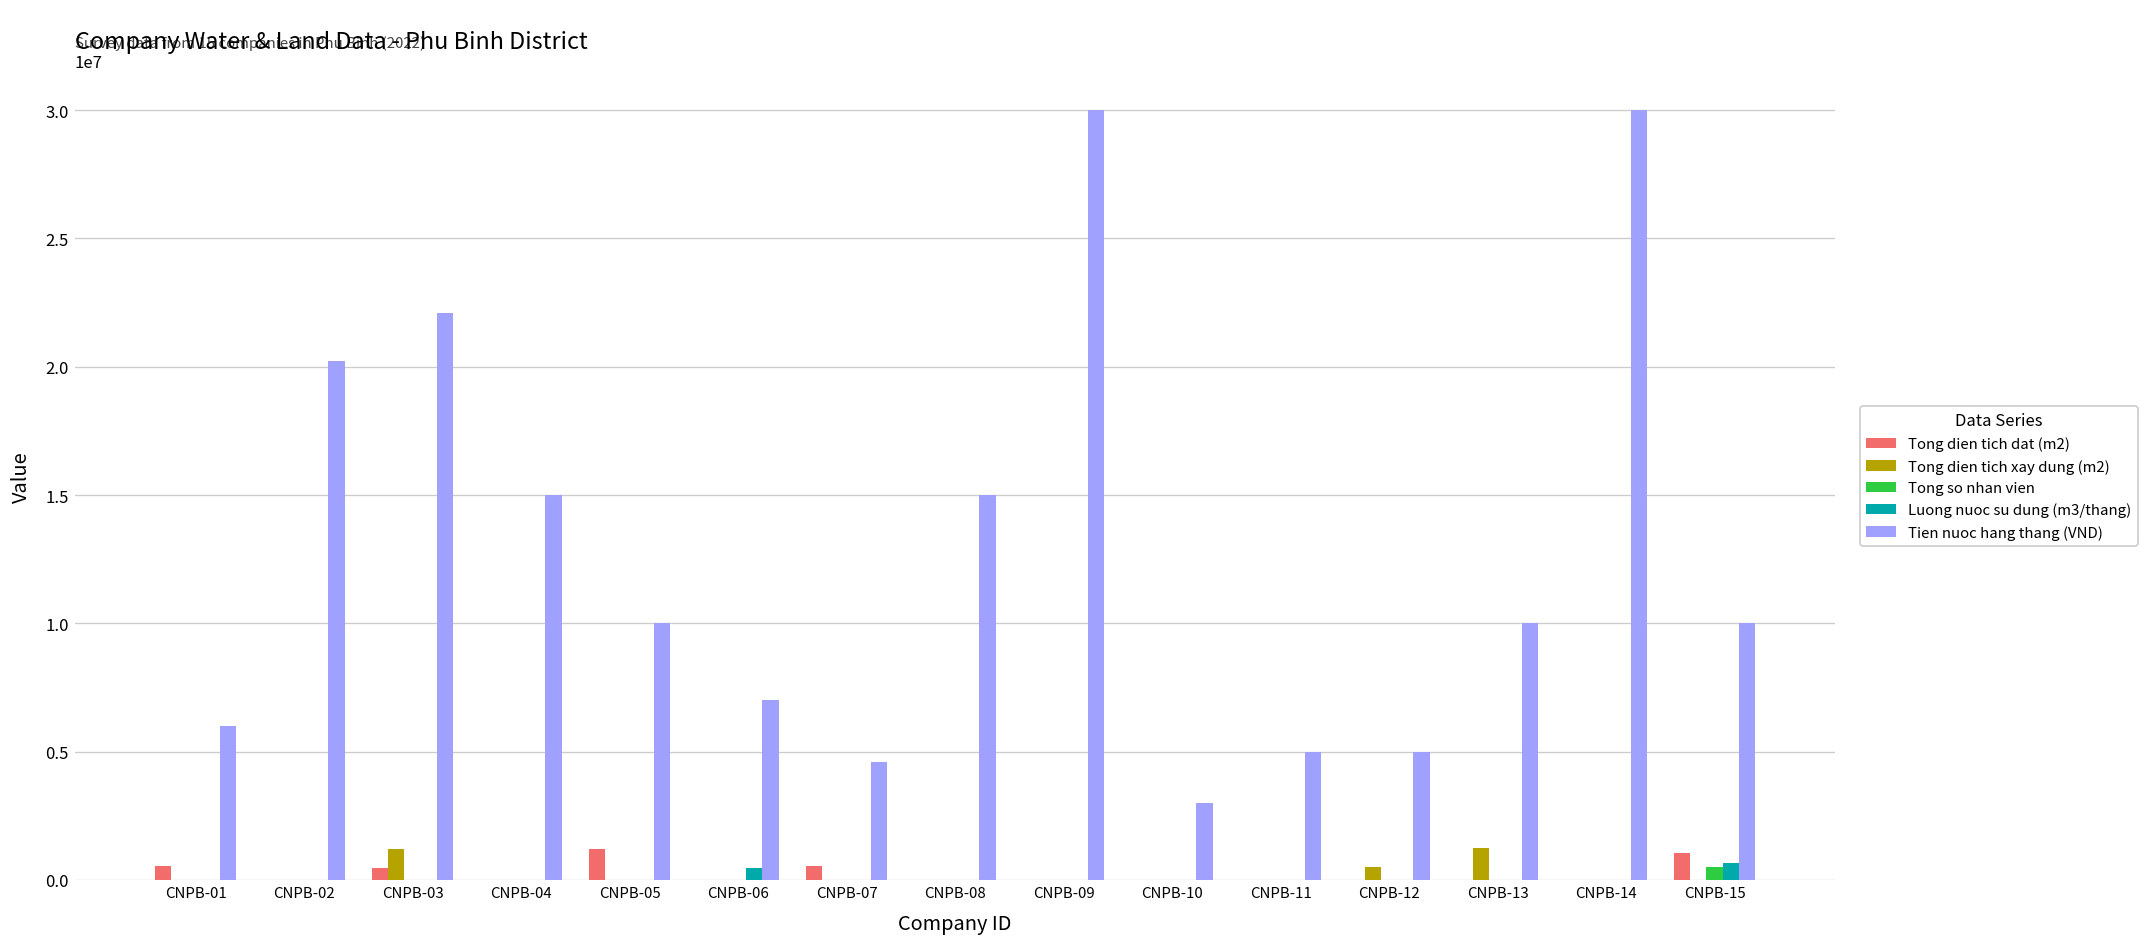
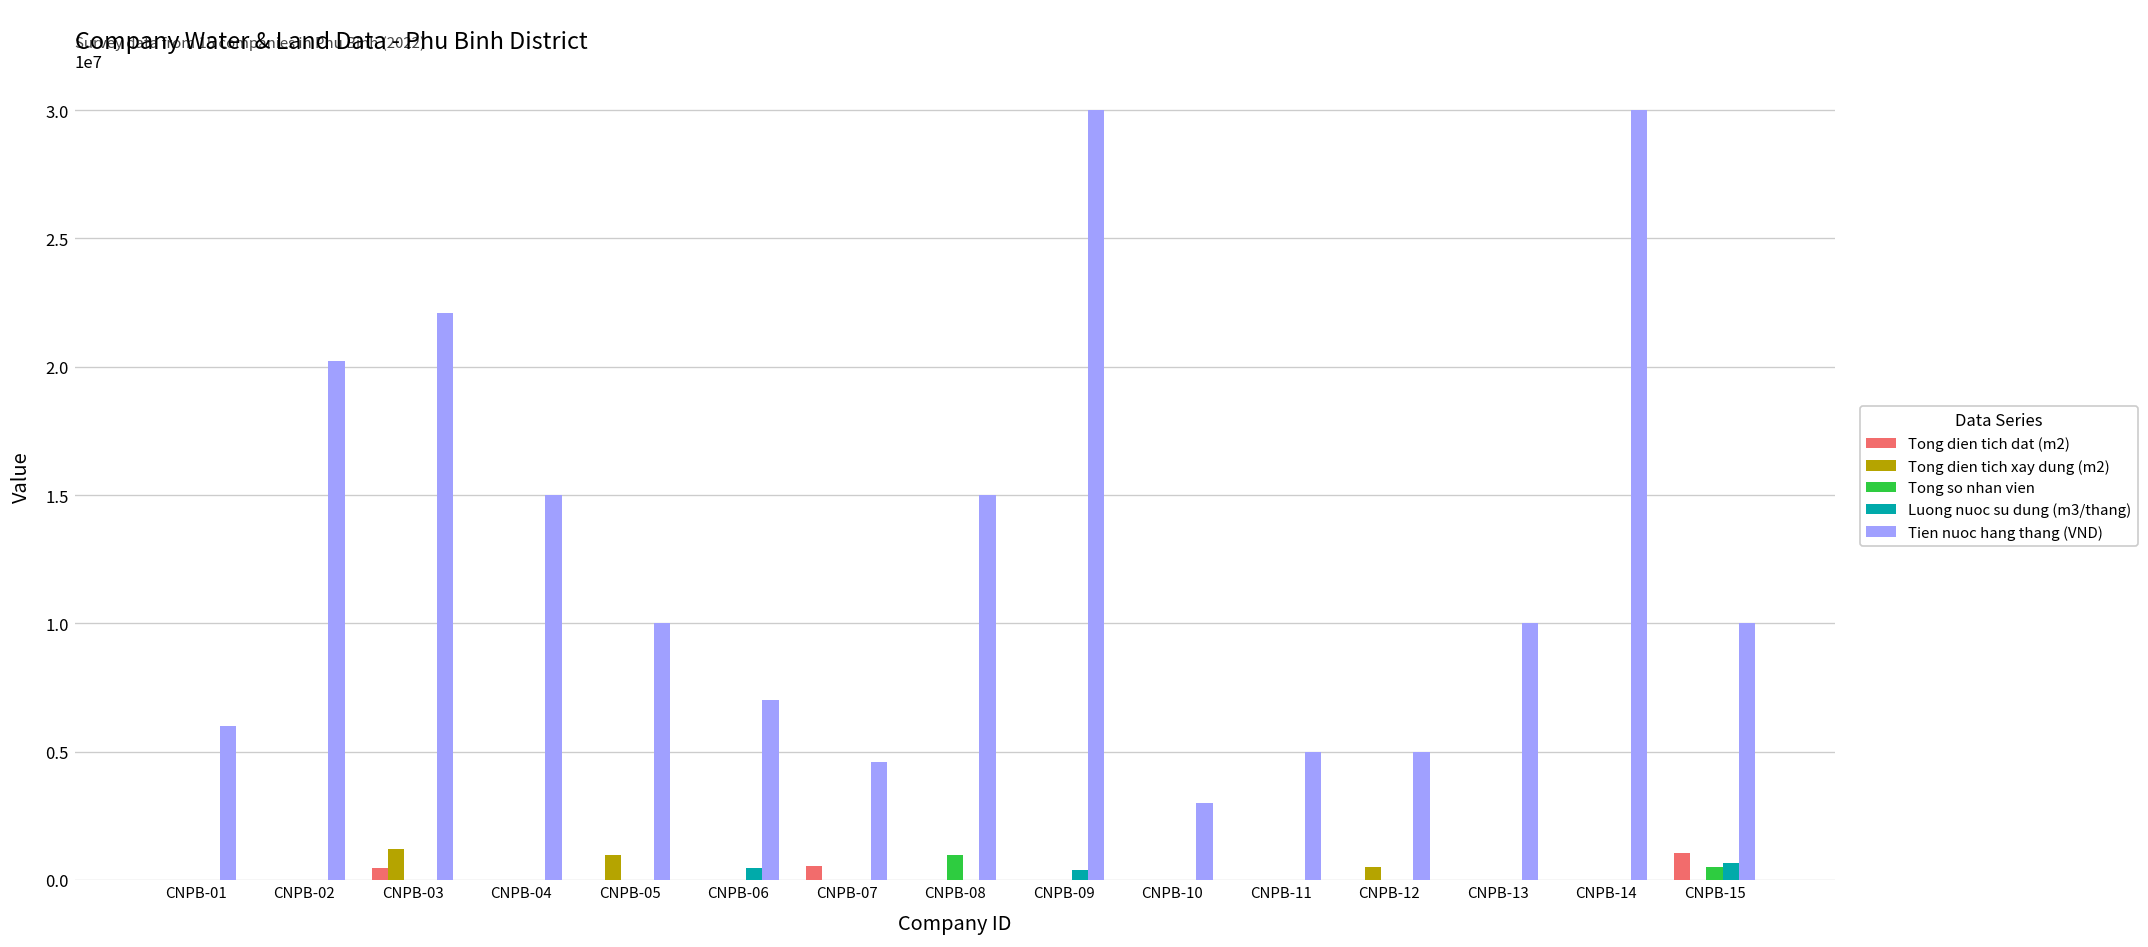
  {
    "Tong dien tich dat (m2)": {
-     "CNPB-01": 600000,
+     "CNPB-01": 0,
      "CNPB-03": 500000,
-     "CNPB-05": 1200000,
+     "CNPB-05": 0,
      "CNPB-07": 500000,
      "CNPB-15": 1100000
    },
    "Tong dien tich xay dung (m2)": {
      "CNPB-03": 1200000,
-     "CNPB-05": 0,
+     "CNPB-05": 1000000,
      "CNPB-12": 500000,
-     "CNPB-13": 1200000
+     "CNPB-13": 0
    },
    "Tong so nhan vien": {
-     "CNPB-08": 0,
+     "CNPB-08": 900000,
      "CNPB-15": 500000
    },
    "Luong nuoc su dung (m3/thang)": {
      "CNPB-06": 500000,
-     "CNPB-09": 0,
+     "CNPB-09": 400000,
      "CNPB-15": 700000
    },
    "Tien nuoc hang thang (VND)": {
      "CNPB-01": 6000000,
      "CNPB-02": 20200000,
      "CNPB-03": 22100000,
      "CNPB-04": 15000000,
      "CNPB-05": 10000000,
      "CNPB-06": 7000000,
      "CNPB-07": 4600000,
      "CNPB-08": 15000000,
      "CNPB-09": 30000000,
      "CNPB-10": 3000000,
      "CNPB-11": 5000000,
      "CNPB-12": 5000000,
      "CNPB-13": 10000000,
      "CNPB-14": 30000000,
      "CNPB-15": 10000000
    }
  }
